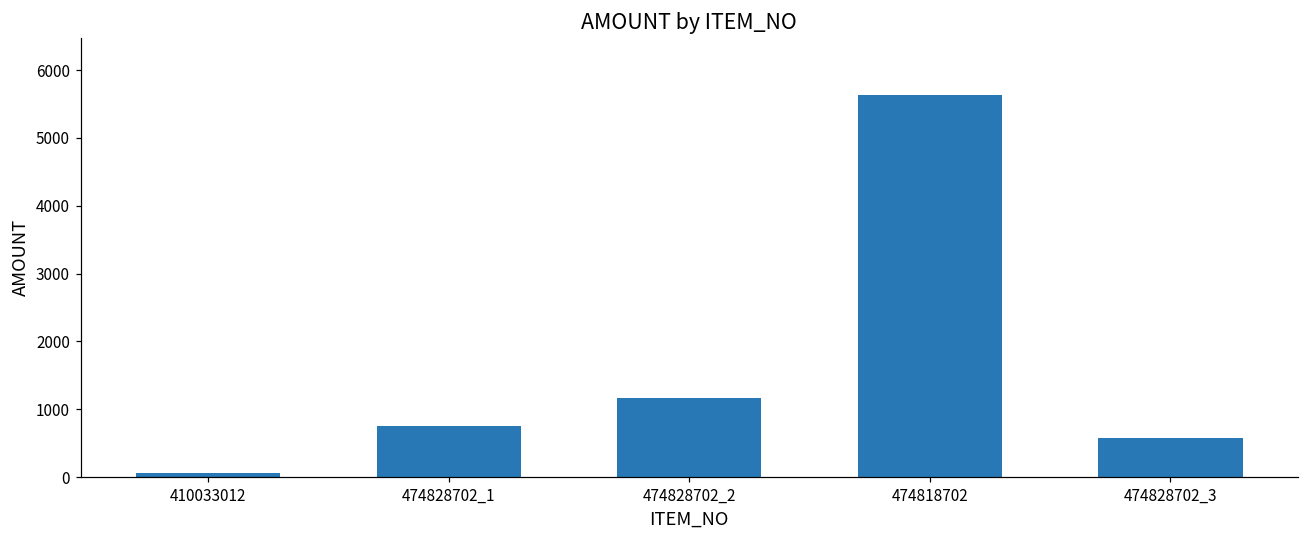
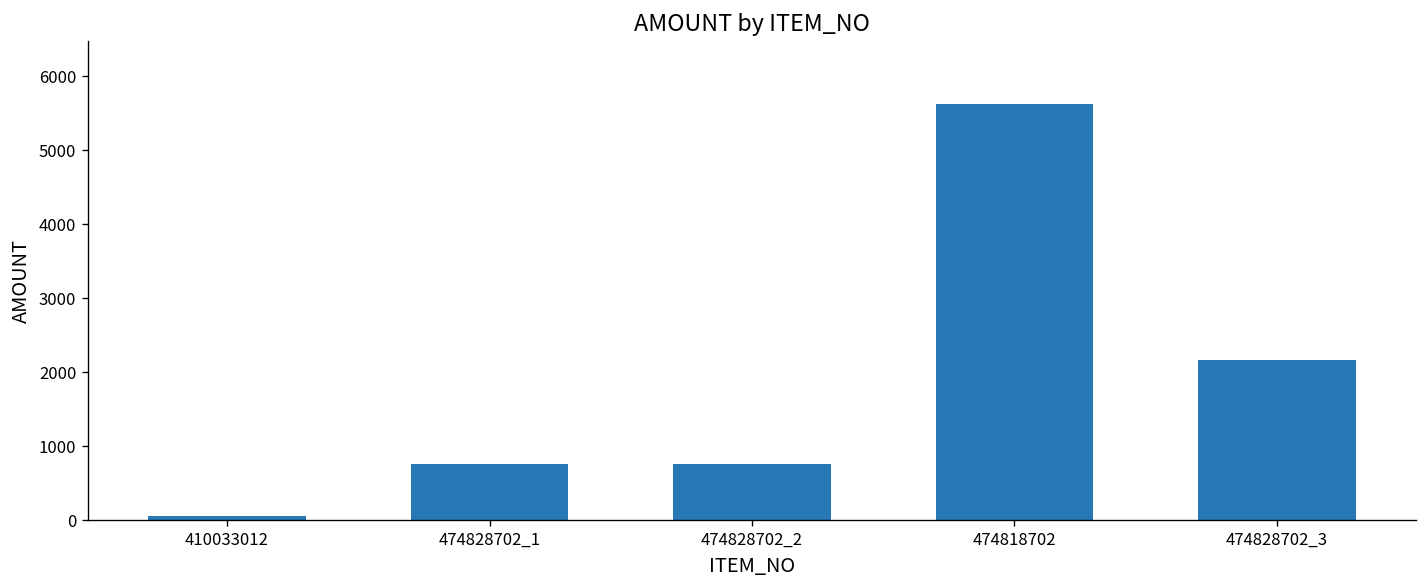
  {
    "410033012": 100,
    "474828702_1": 800,
-   "474828702_2": 1200,
+   "474828702_2": 800,
    "474818702": 5600,
-   "474828702_3": 600
+   "474828702_3": 2200
  }
